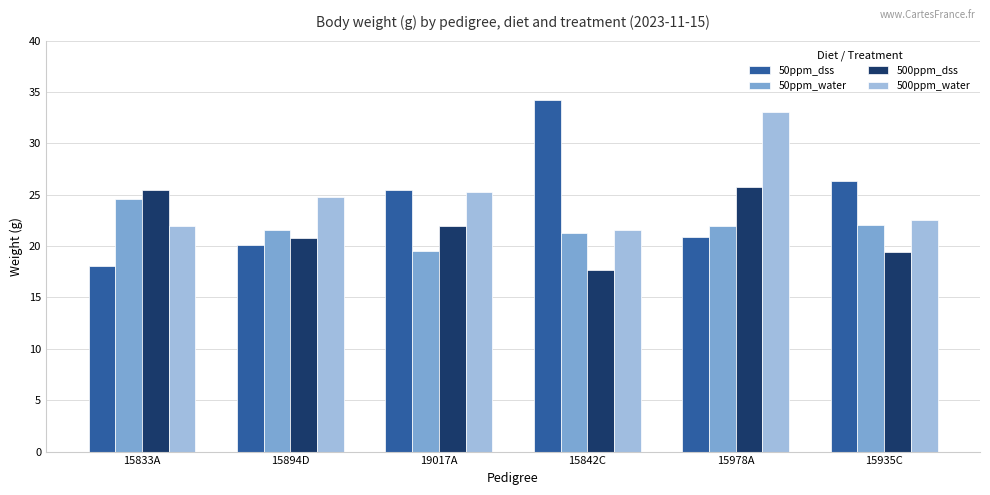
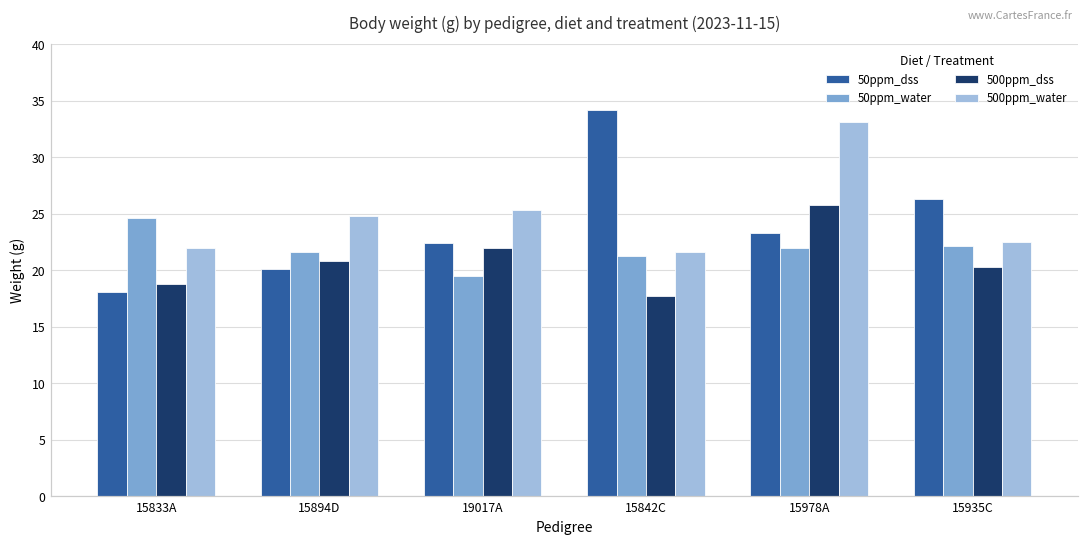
  {
    "50ppm_dss": {
      "15833A": 18.1,
      "15894D": 20.1,
-     "19017A": 25.5,
+     "19017A": 22.4,
      "15842C": 34.2,
-     "15978A": 20.9,
+     "15978A": 23.3,
      "15935C": 26.3
    },
    "500ppm_dss": {
-     "15833A": 25.5,
+     "15833A": 18.8,
      "15894D": 20.8,
      "19017A": 22.0,
      "15842C": 17.7,
      "15978A": 25.8,
-     "15935C": 19.4
+     "15935C": 20.3
    }
  }
